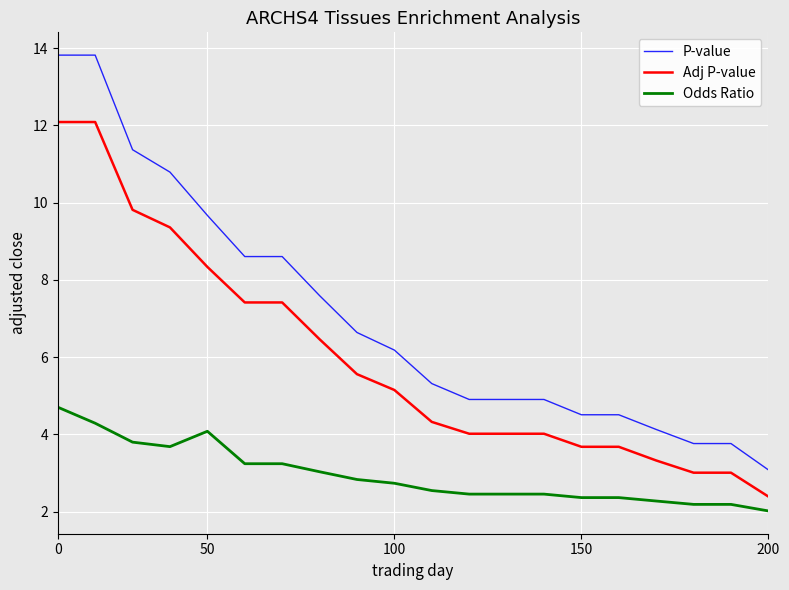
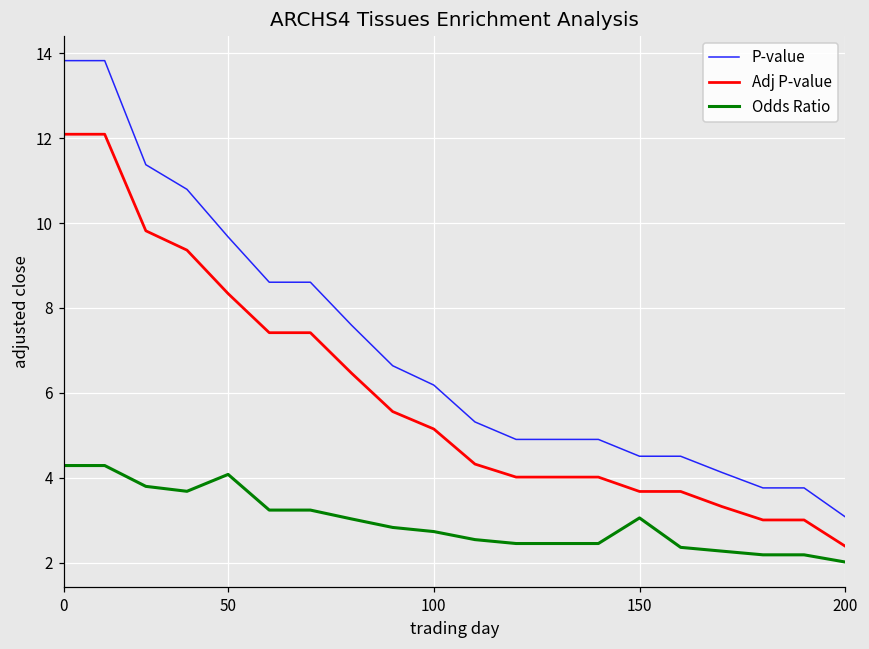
  {
    "P-value": {
      "0": 13.8,
      "50": 9.7,
      "100": 6.2,
      "150": 4.5,
      "200": 3.1
    },
    "Adj P-value": {
      "0": 12.1,
      "50": 8.3,
      "100": 5.2,
      "150": 3.7,
      "200": 2.4
    },
    "Odds Ratio": {
-     "0": 4.7,
+     "0": 4.3,
      "50": 4.1,
      "100": 2.7,
-     "150": 2.4,
+     "150": 3.1,
      "200": 2.0
    }
  }
